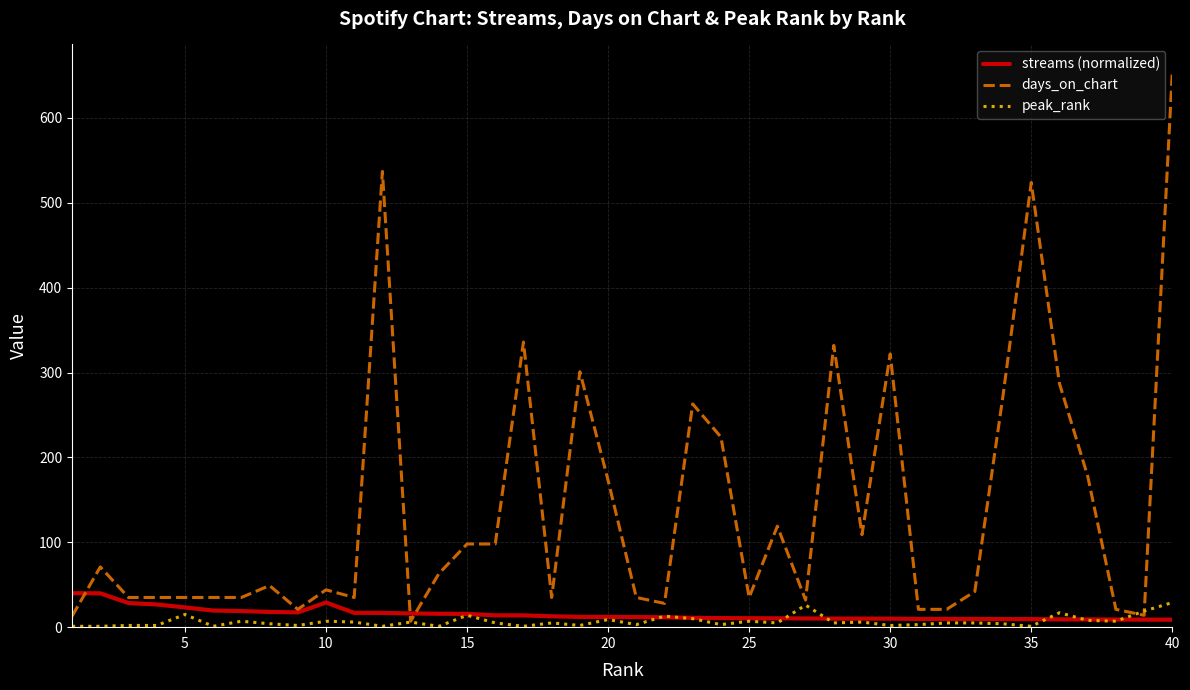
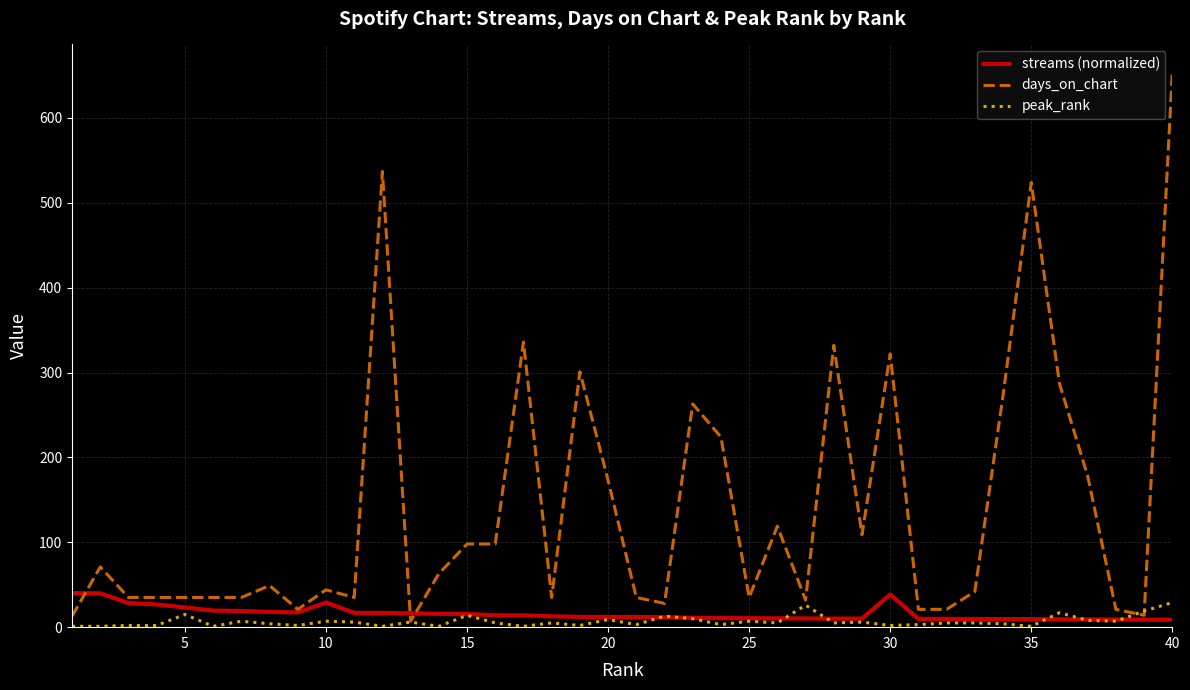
  {
    "streams (normalized)": {
      "5": 20,
      "10": 30,
      "25": 10,
-     "30": 10,
+     "30": 40,
      "35": 10,
      "40": 10
    },
    "days_on_chart": {
      "5": 40,
      "10": 40,
      "15": 100,
      "20": 170,
      "25": 40,
      "30": 320,
      "35": 520,
      "40": 650
    },
    "peak_rank": {
      "5": 20,
      "10": 10,
      "25": 10,
      "30": 0,
      "35": 0,
      "40": 30
    }
  }
